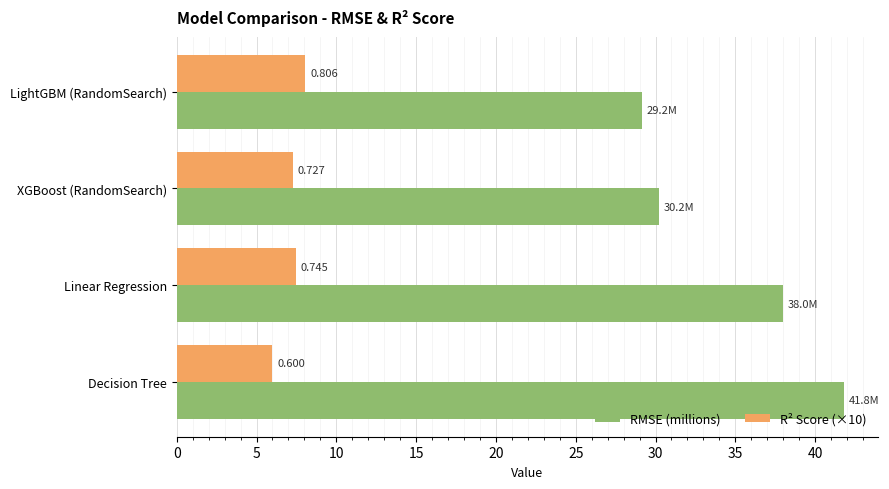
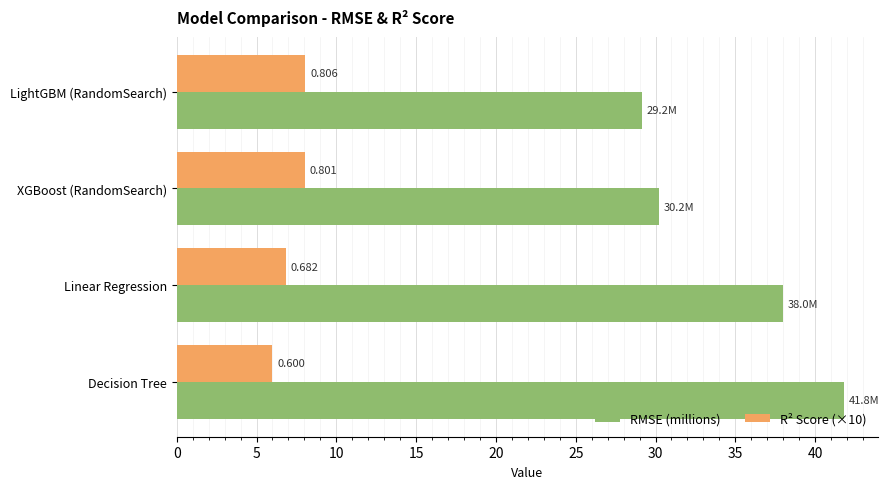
  {
    "RMSE (millions)": {
      "LightGBM (RandomSearch)": "29.2M",
      "XGBoost (RandomSearch)": "30.2M",
      "Linear Regression": "38.0M",
      "Decision Tree": "41.8M"
    },
    "R² Score (×10)": {
-     "XGBoost (RandomSearch)": "0.727",
-     "Linear Regression": "0.745"
+     "XGBoost (RandomSearch)": "0.801",
+     "Linear Regression": "0.682"
    }
  }
